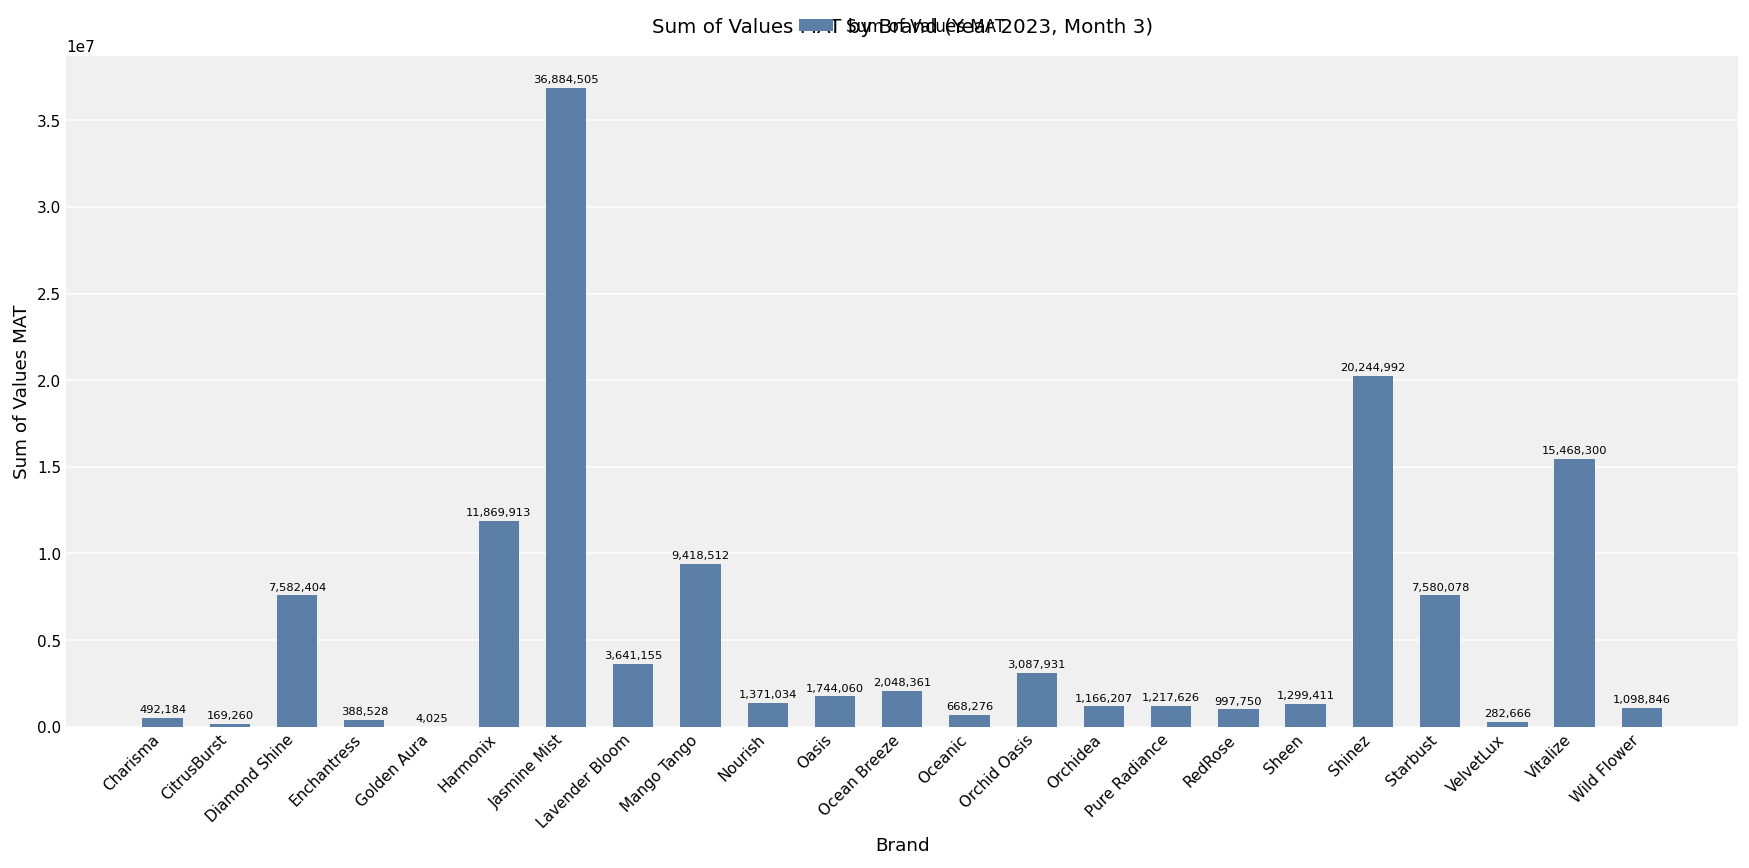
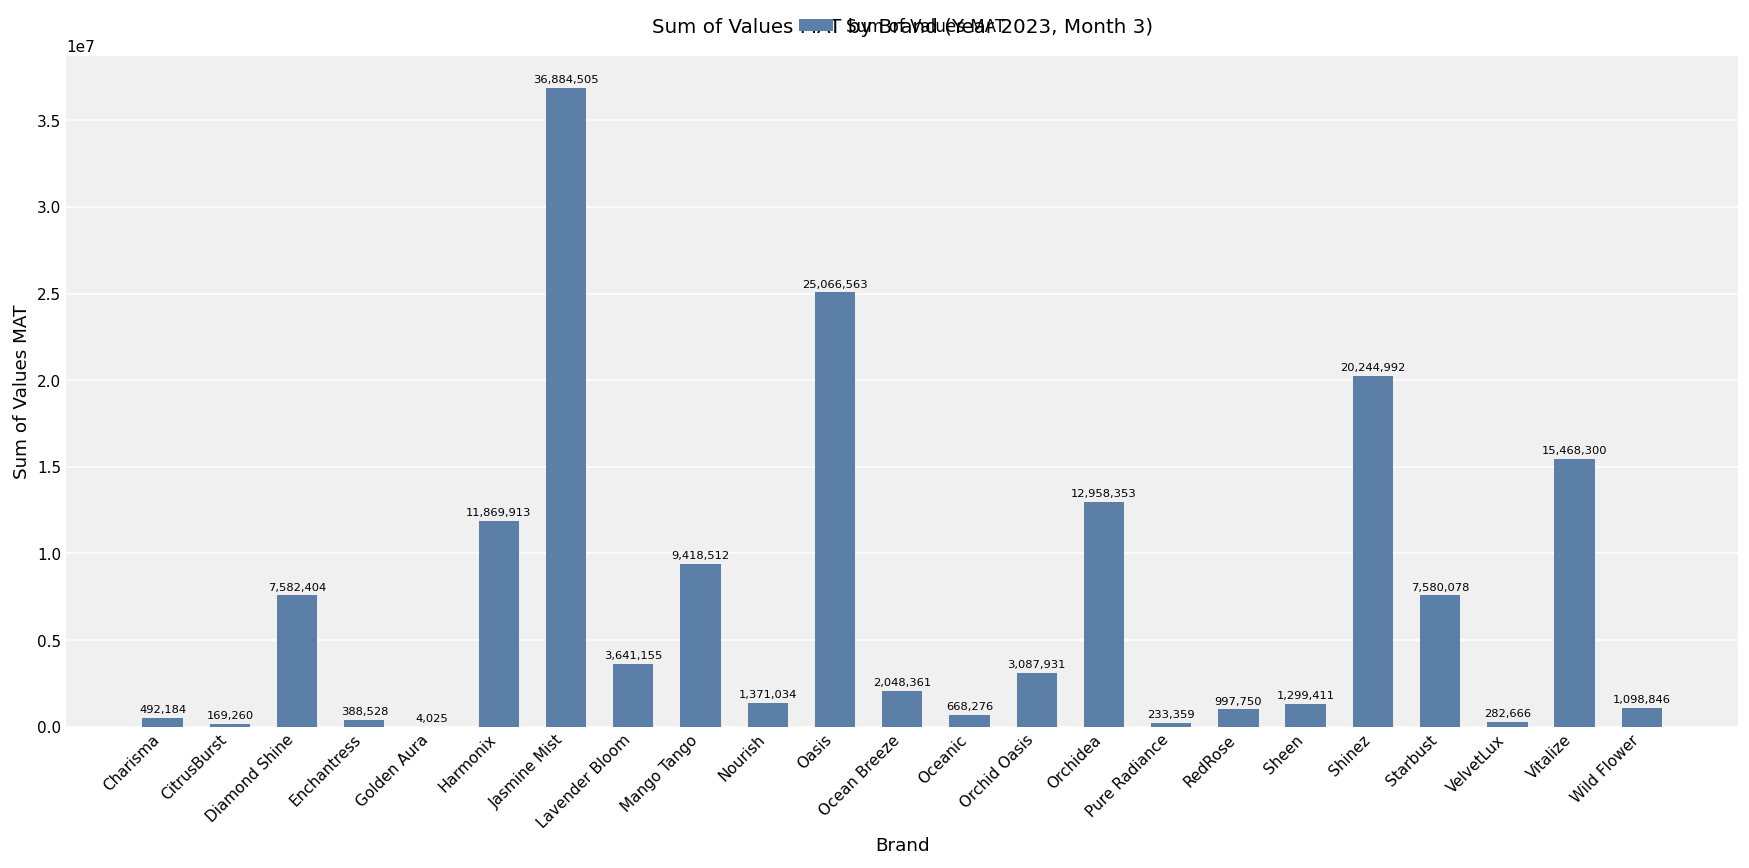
  {
    "Charisma": "492,184",
    "CitrusBurst": "169,260",
    "Diamond Shine": "7,582,404",
    "Enchantress": "388,528",
    "Golden Aura": "4,025",
    "Harmonix": "11,869,913",
    "Jasmine Mist": "36,884,505",
    "Lavender Bloom": "3,641,155",
    "Mango Tango": "9,418,512",
    "Nourish": "1,371,034",
-   "Oasis": "1,744,060",
+   "Oasis": "25,066,563",
    "Ocean Breeze": "2,048,361",
    "Oceanic": "668,276",
    "Orchid Oasis": "3,087,931",
-   "Orchidea": "1,166,207",
-   "Pure Radiance": "1,217,626",
+   "Orchidea": "12,958,353",
+   "Pure Radiance": "233,359",
    "RedRose": "997,750",
    "Sheen": "1,299,411",
    "Shinez": "20,244,992",
    "Starbust": "7,580,078",
    "VelvetLux": "282,666",
    "Vitalize": "15,468,300",
    "Wild Flower": "1,098,846"
  }
